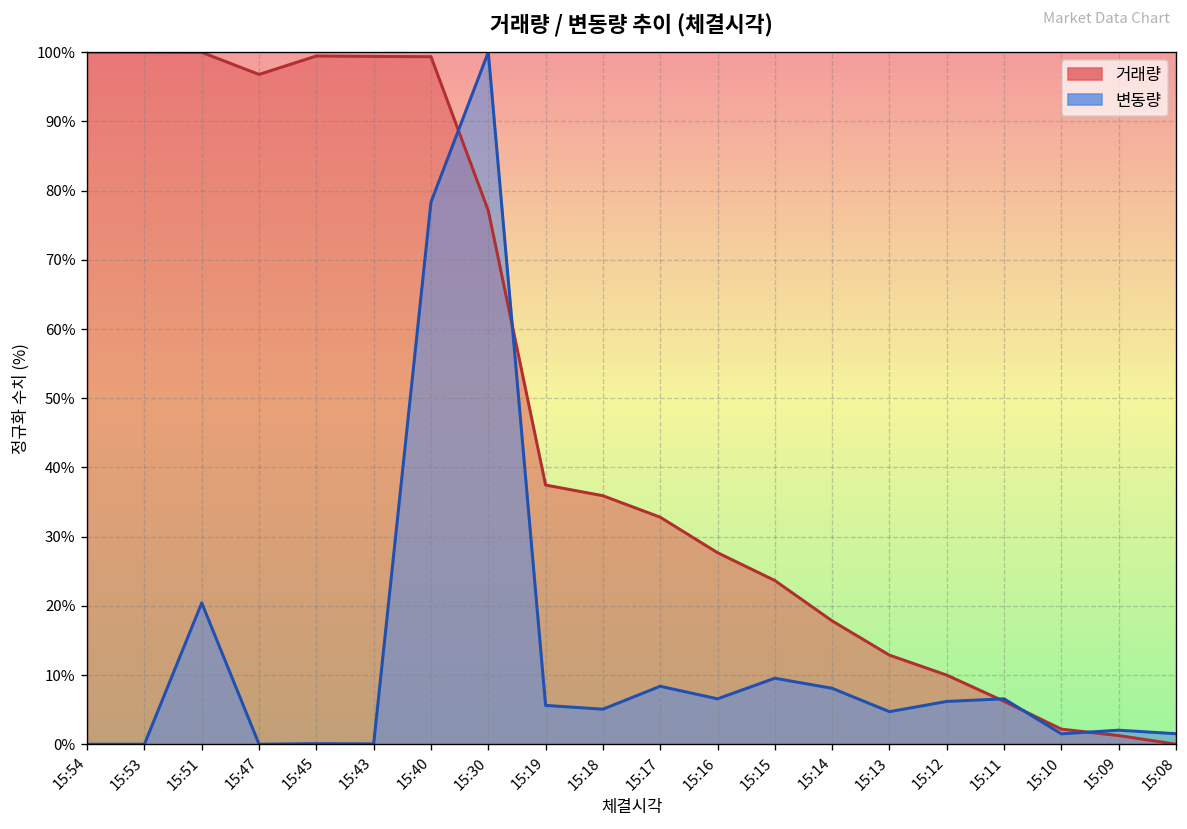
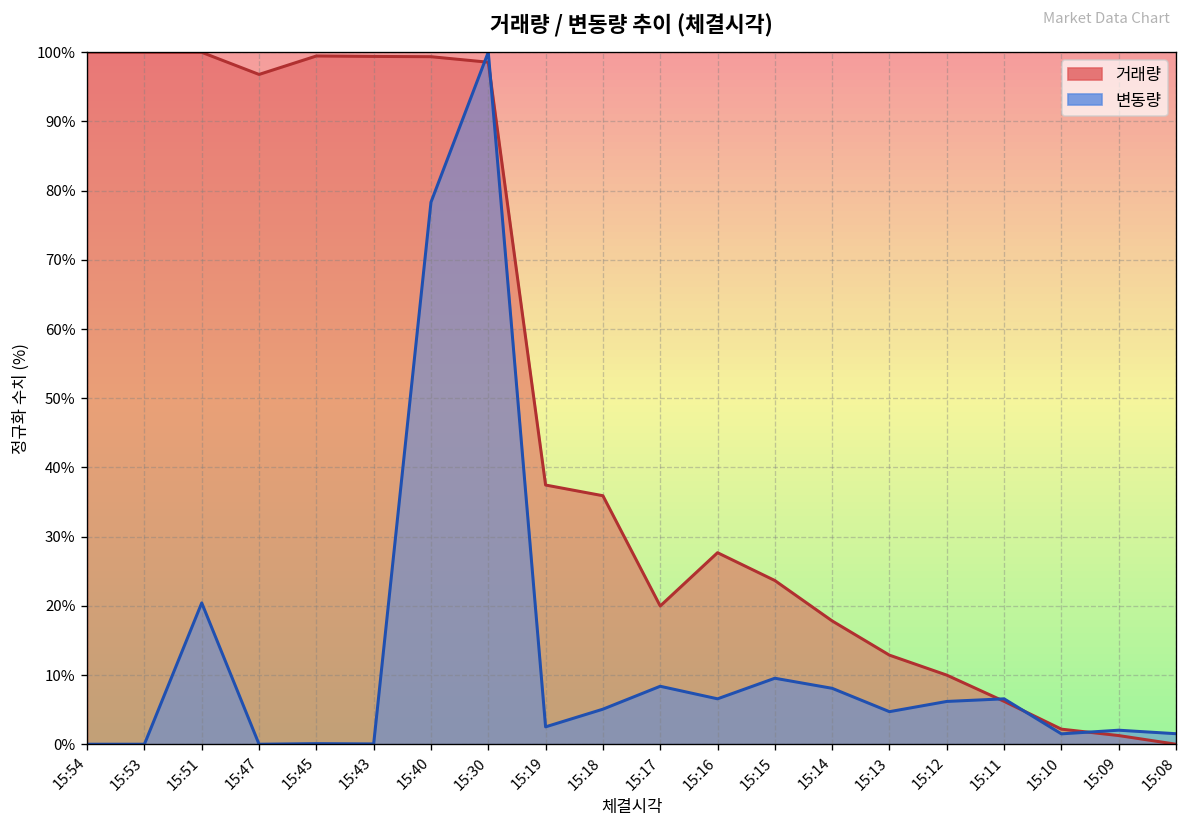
  {
    "거래량": {
      "15:54": "100%",
      "15:53": "100%",
      "15:51": "100%",
      "15:47": "97%",
      "15:45": "99%",
      "15:43": "99%",
      "15:40": "99%",
-     "15:30": "77%",
+     "15:30": "99%",
      "15:19": "37%",
      "15:18": "36%",
-     "15:17": "33%",
+     "15:17": "20%",
      "15:16": "28%",
      "15:15": "24%",
      "15:14": "18%",
      "15:13": "13%",
      "15:12": "10%",
      "15:10": "2%",
      "15:09": "1%",
      "15:08": "0%"
    },
    "변동량": {
      "15:54": "0%",
      "15:53": "0%",
      "15:51": "20%",
      "15:47": "0%",
      "15:45": "0%",
      "15:43": "0%",
      "15:40": "78%",
      "15:30": "100%",
-     "15:19": "6%",
+     "15:19": "3%",
      "15:18": "5%",
      "15:17": "8%",
      "15:16": "7%",
      "15:15": "10%",
      "15:14": "8%",
      "15:13": "5%",
      "15:12": "6%",
      "15:10": "1%",
      "15:09": "2%",
      "15:08": "2%"
    }
  }
